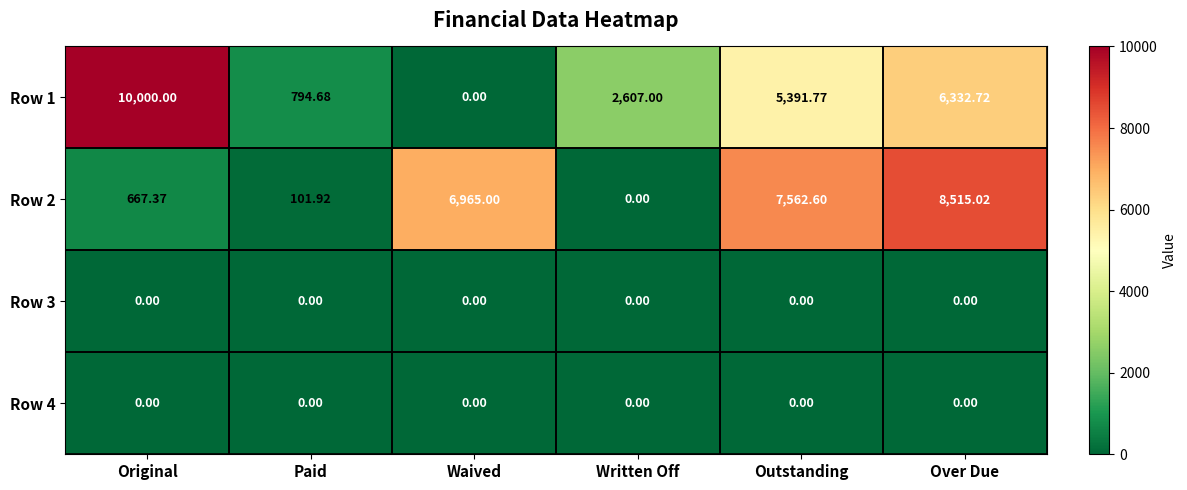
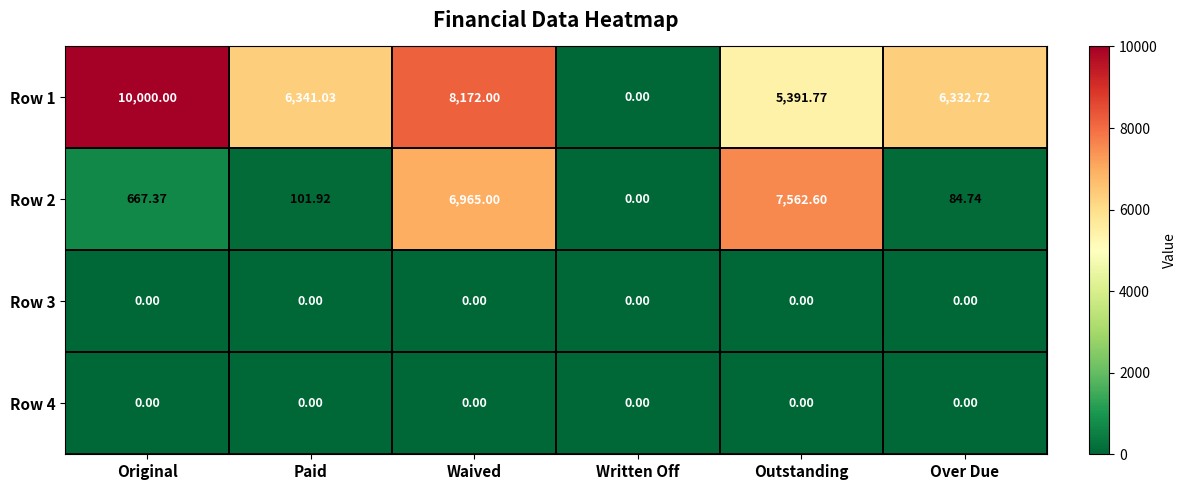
  {
    "Row 1": {
      "Original": "10,000.00",
-     "Paid": "794.68",
-     "Waived": "0.00",
-     "Written Off": "2,607.00",
+     "Paid": "6,341.03",
+     "Waived": "8,172.00",
+     "Written Off": "0.00",
      "Outstanding": "5,391.77",
      "Over Due": "6,332.72"
    },
    "Row 2": {
      "Original": "667.37",
      "Paid": "101.92",
      "Waived": "6,965.00",
      "Written Off": "0.00",
      "Outstanding": "7,562.60",
-     "Over Due": "8,515.02"
+     "Over Due": "84.74"
    },
    "Row 3": {
      "Original": "0.00",
      "Paid": "0.00",
      "Waived": "0.00",
      "Written Off": "0.00",
      "Outstanding": "0.00",
      "Over Due": "0.00"
    },
    "Row 4": {
      "Original": "0.00",
      "Paid": "0.00",
      "Waived": "0.00",
      "Written Off": "0.00",
      "Outstanding": "0.00",
      "Over Due": "0.00"
    }
  }
